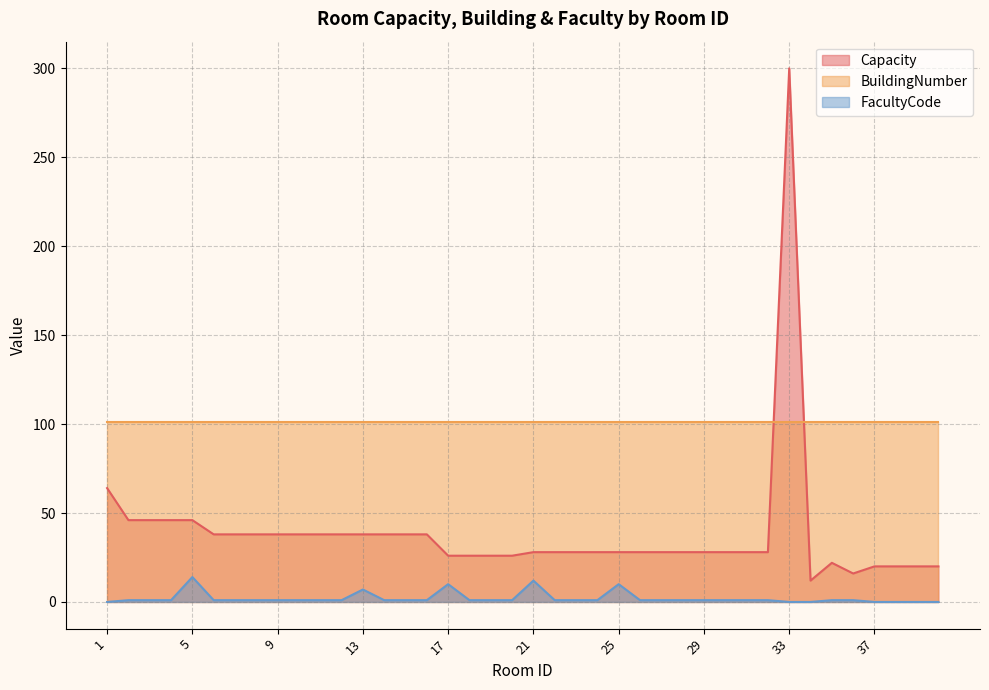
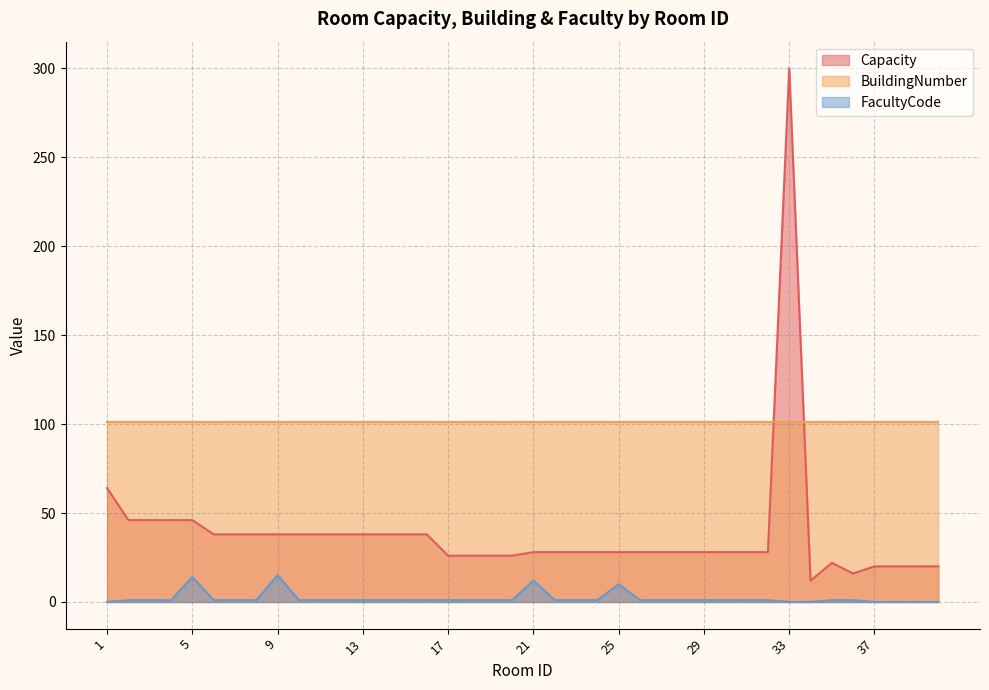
  {
    "FacultyCode": {
      "1": 0,
      "5": 14,
-     "9": 1,
-     "13": 7,
-     "17": 10,
+     "9": 15,
+     "13": 1,
+     "17": 1,
      "21": 12,
      "25": 10,
      "29": 1,
      "33": 0,
      "37": 0
    }
  }
